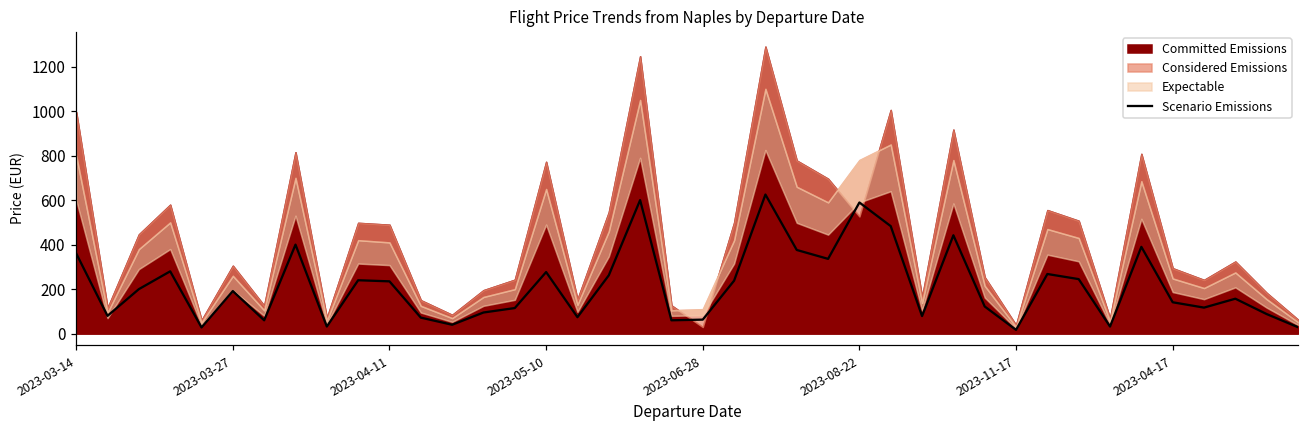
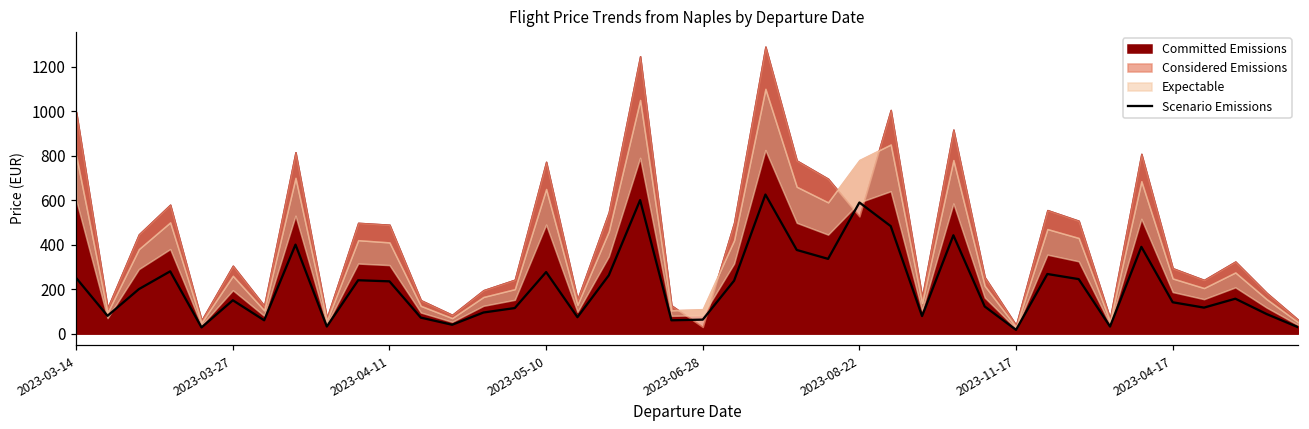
  {
    "Scenario Emissions": {
-     "2023-03-14": 360,
-     "2023-03-27": 190,
+     "2023-03-14": 250,
+     "2023-03-27": 150,
      "2023-04-11": 240,
      "2023-05-10": 280,
      "2023-06-28": 60,
      "2023-08-22": 590,
      "2023-11-17": 20,
      "2023-04-17": 140
    },
    "Committed Emissions": {
      "2023-06-28": 30,
      "2023-08-22": 530
    }
  }
